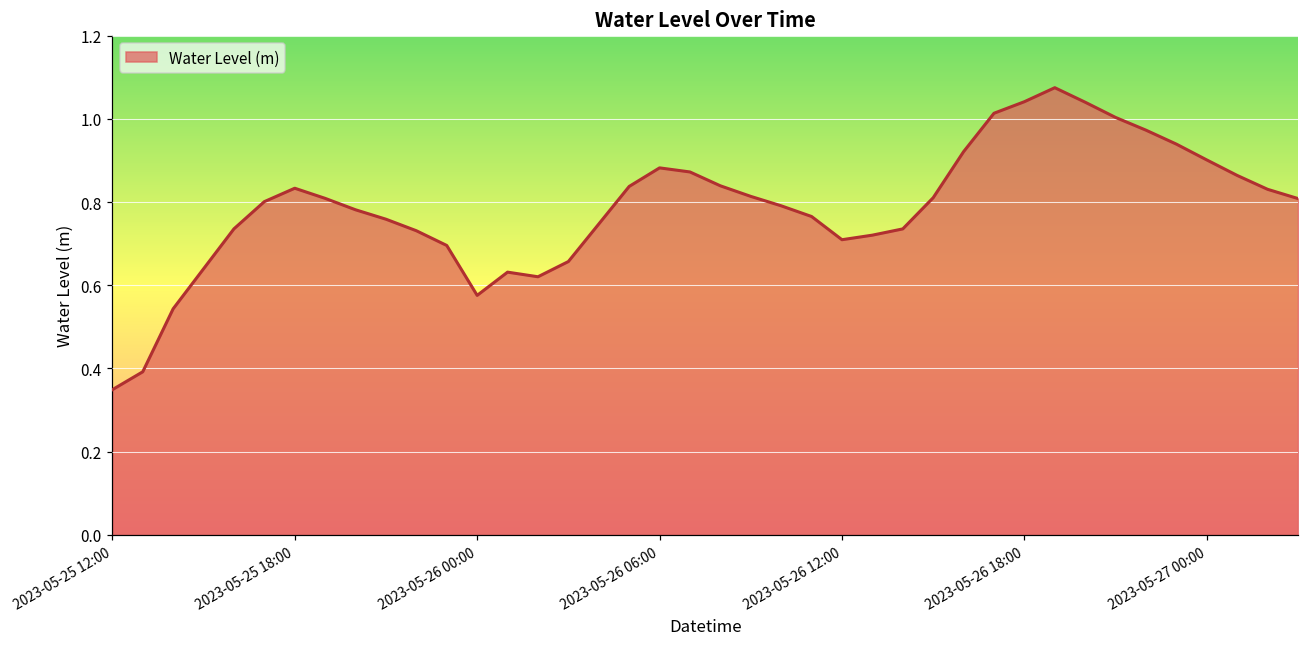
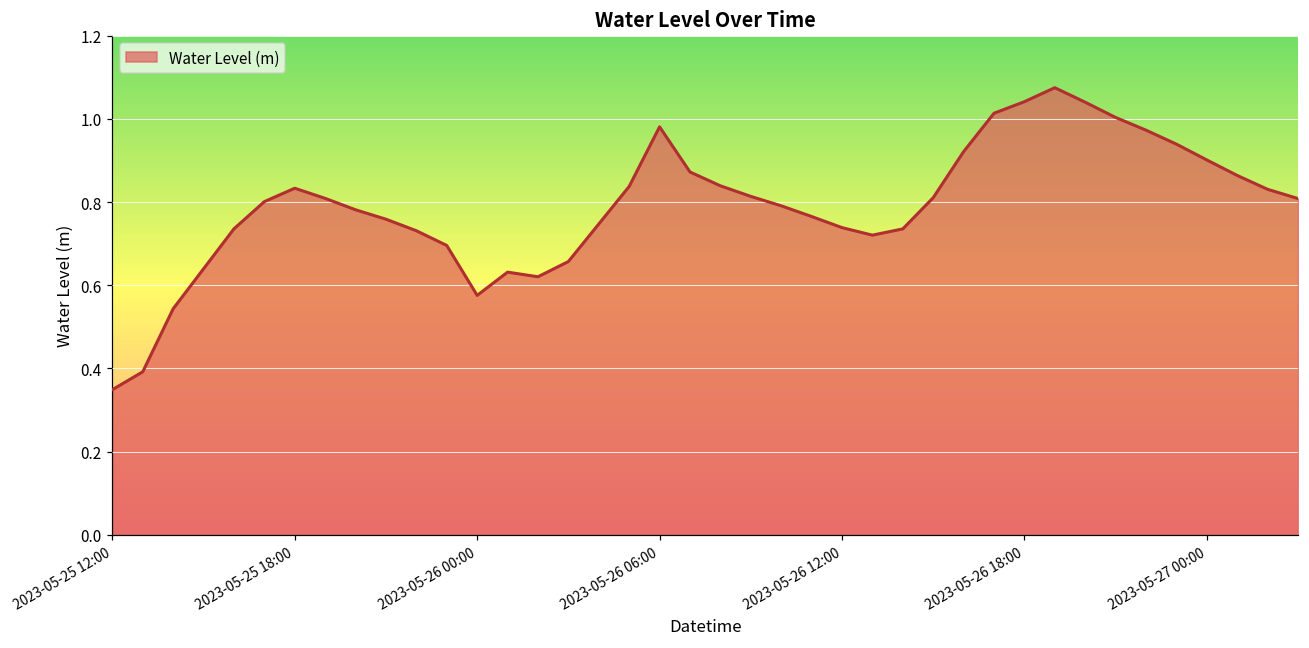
  {
    "2023-05-25 12:00": 0.35,
    "2023-05-25 18:00": 0.83,
    "2023-05-26 00:00": 0.58,
-   "2023-05-26 06:00": 0.88,
-   "2023-05-26 12:00": 0.71,
+   "2023-05-26 06:00": 0.98,
+   "2023-05-26 12:00": 0.74,
    "2023-05-26 18:00": 1.04,
    "2023-05-27 00:00": 0.90
  }
